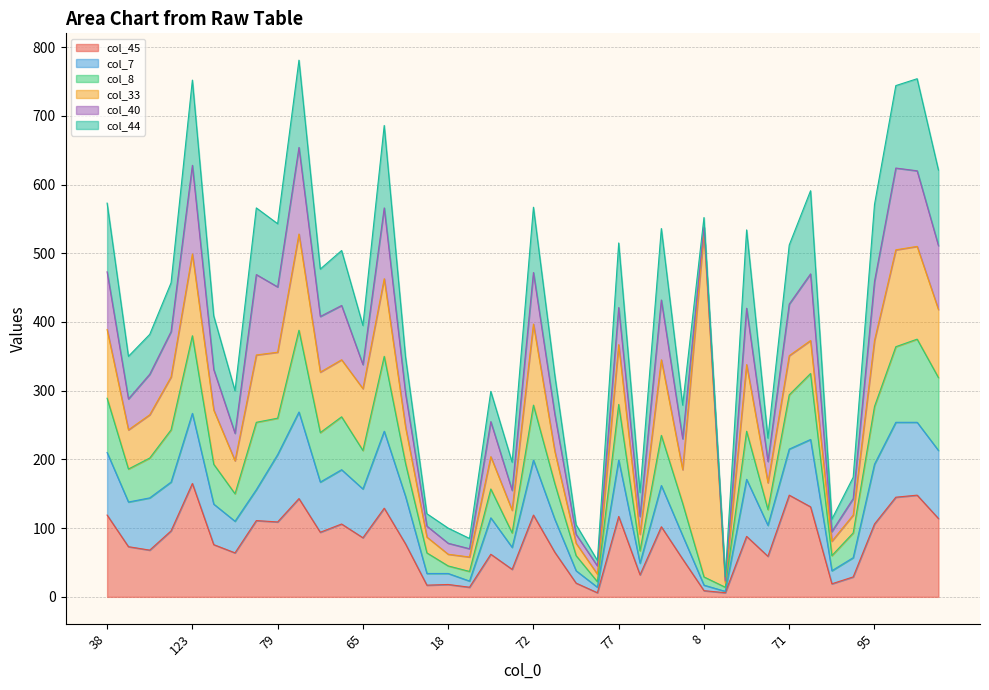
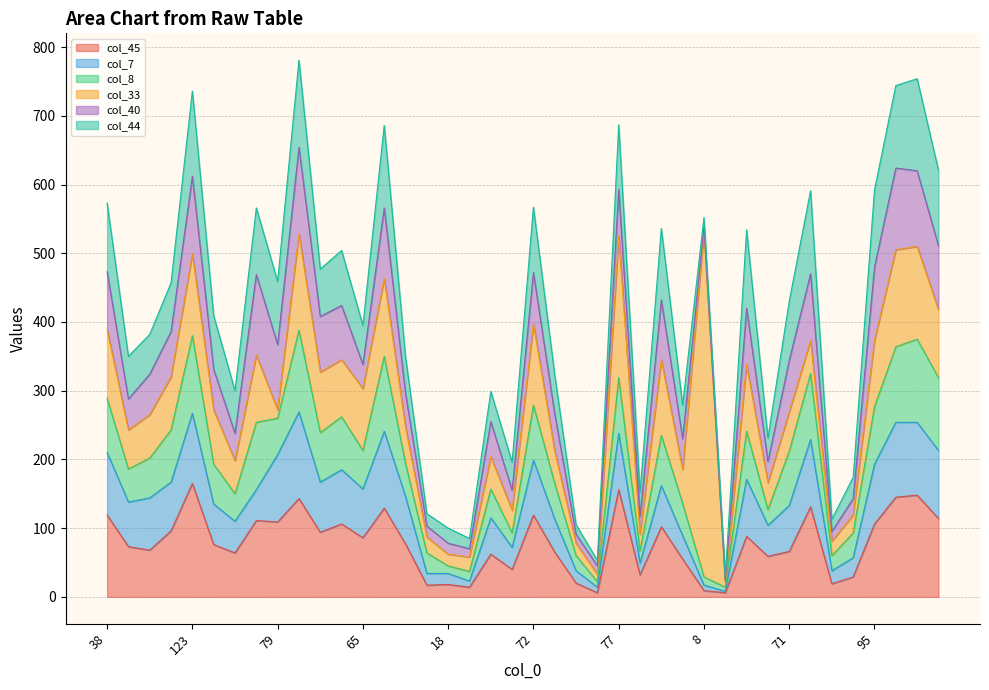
  {
    "col_45": {
      "123": 170,
      "79": 110,
      "65": 90,
      "72": 120,
-     "77": 120,
+     "77": 160,
      "8": 10,
-     "71": 150,
+     "71": 70,
      "95": 110
    },
    "col_33": {
      "123": 120,
-     "79": 100,
+     "79": 10,
      "65": 90,
      "72": 120,
-     "77": 90,
+     "77": 210,
      "8": 500,
      "71": 60,
      "95": 100
    },
    "col_40": {
-     "123": 130,
+     "123": 110,
      "79": 100,
      "65": 40,
      "72": 80,
-     "77": 50,
+     "77": 70,
      "8": 10,
      "71": 80,
-     "95": 90
+     "95": 110
    }
  }
